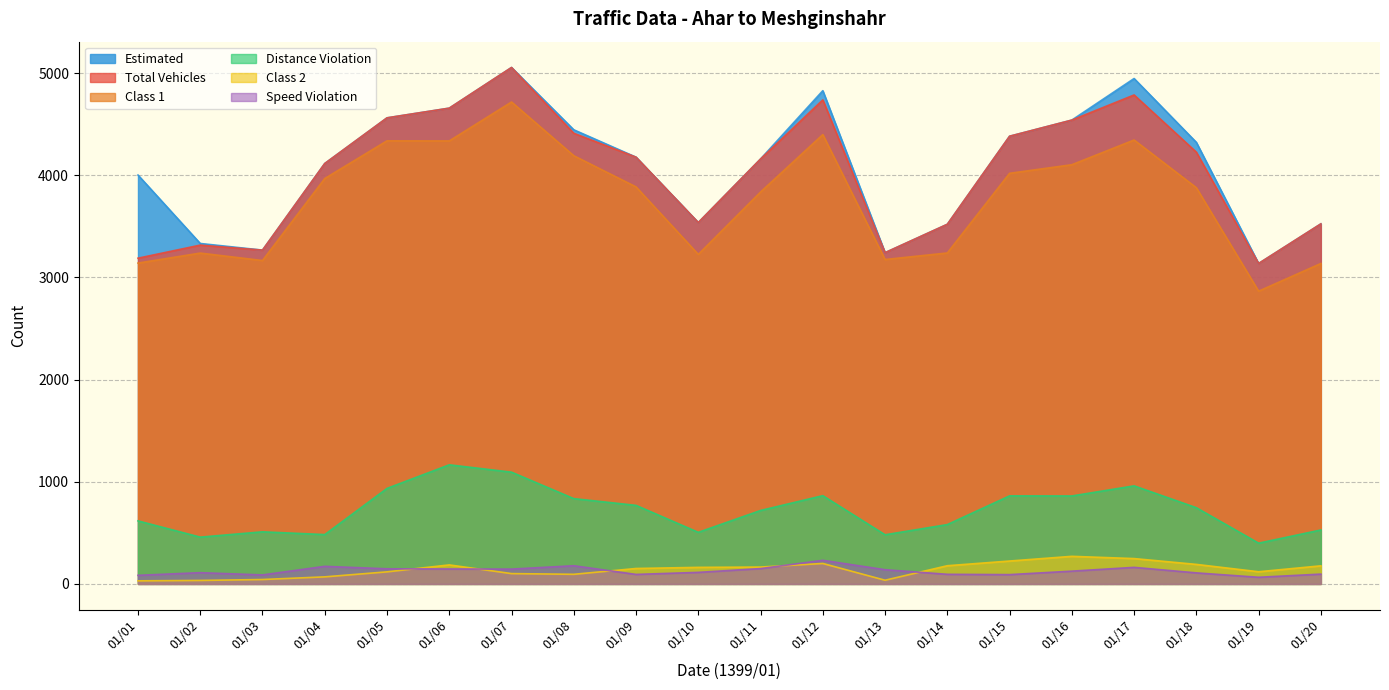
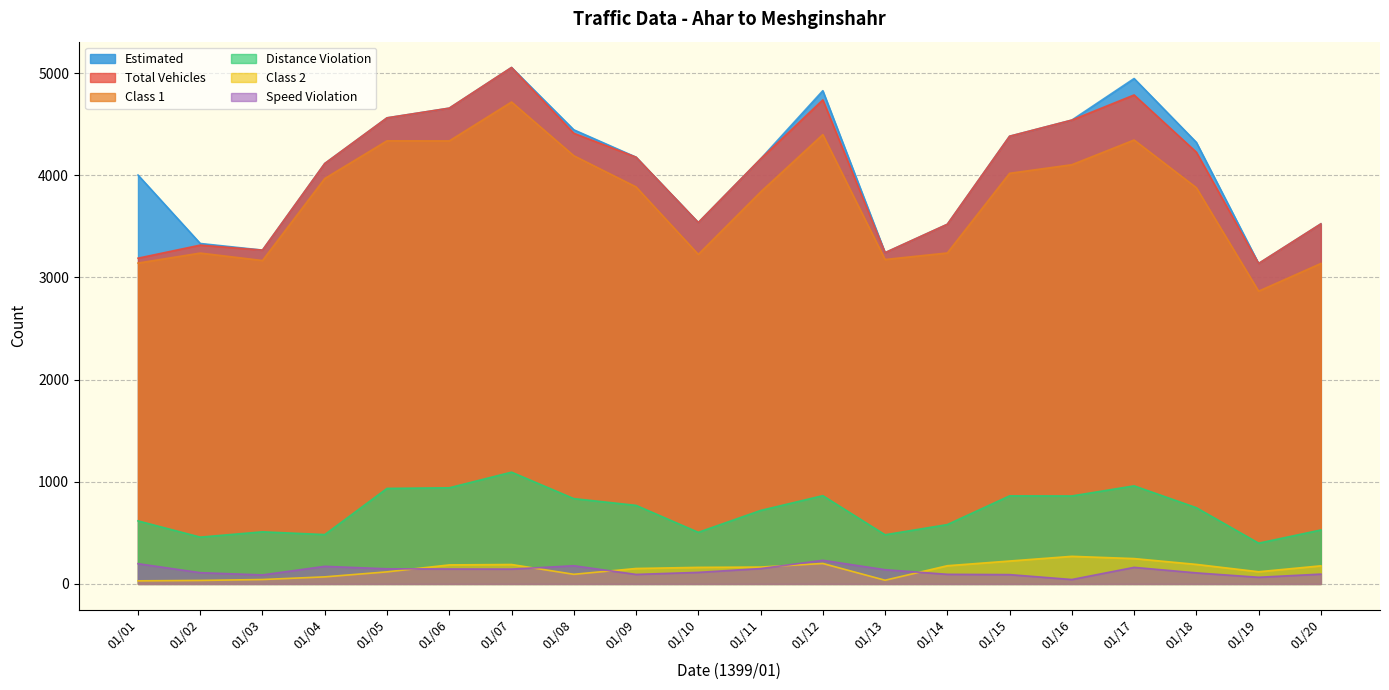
  {
    "Estimated": {
      "01/01": 4000,
      "01/08": 4450,
      "01/12": 4830,
      "01/17": 4950,
      "01/18": 4320
    },
    "Distance Violation": {
      "01/01": 620,
      "01/02": 460,
      "01/03": 510,
      "01/04": 480,
      "01/05": 940,
-     "01/06": 1170,
+     "01/06": 940,
      "01/07": 1090,
      "01/08": 840,
      "01/09": 770,
      "01/10": 510,
      "01/11": 720,
      "01/12": 860,
      "01/13": 480,
      "01/14": 580,
      "01/15": 860,
      "01/16": 860,
      "01/17": 960,
      "01/18": 750,
      "01/19": 400,
      "01/20": 530
    },
    "Class 2": {
      "01/01": 30,
      "01/02": 30,
      "01/03": 40,
      "01/04": 70,
      "01/05": 120,
      "01/06": 190,
-     "01/07": 100,
+     "01/07": 190,
      "01/08": 90,
      "01/09": 150,
      "01/10": 160,
      "01/12": 200,
      "01/13": 40,
      "01/14": 180,
      "01/15": 220,
      "01/16": 270,
      "01/17": 250,
      "01/18": 190,
      "01/19": 120,
      "01/20": 180
    },
    "Speed Violation": {
-     "01/01": 80,
+     "01/01": 200,
      "01/02": 110,
      "01/03": 90,
      "01/04": 170,
      "01/05": 150,
      "01/06": 150,
      "01/07": 150,
      "01/08": 180,
      "01/09": 90,
      "01/10": 110,
      "01/12": 230,
      "01/13": 140,
      "01/14": 90,
      "01/15": 90,
-     "01/16": 130,
+     "01/16": 40,
      "01/17": 160,
      "01/18": 110,
      "01/19": 70,
      "01/20": 100
    }
  }
